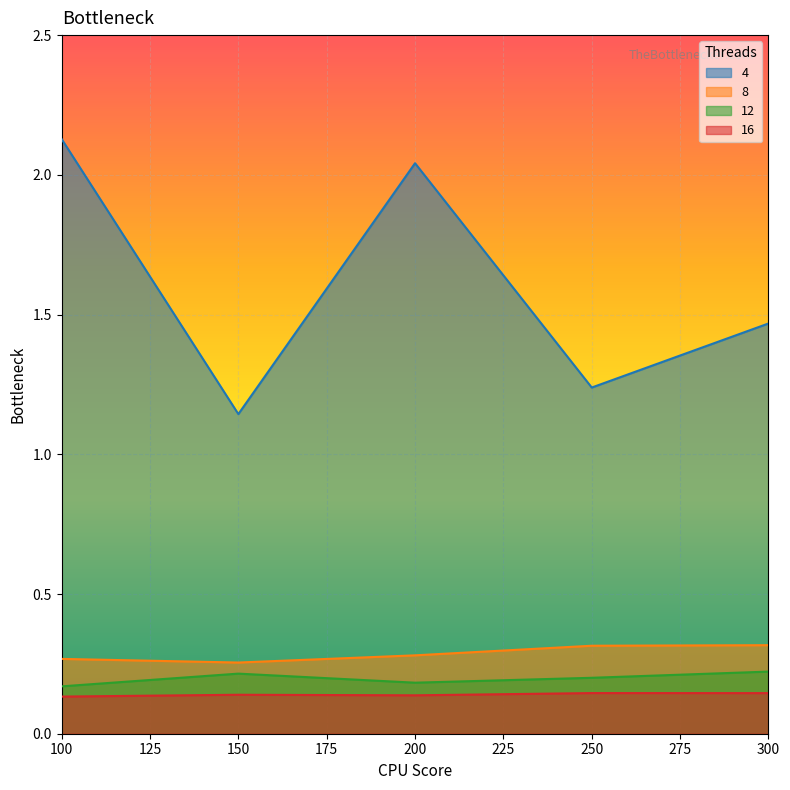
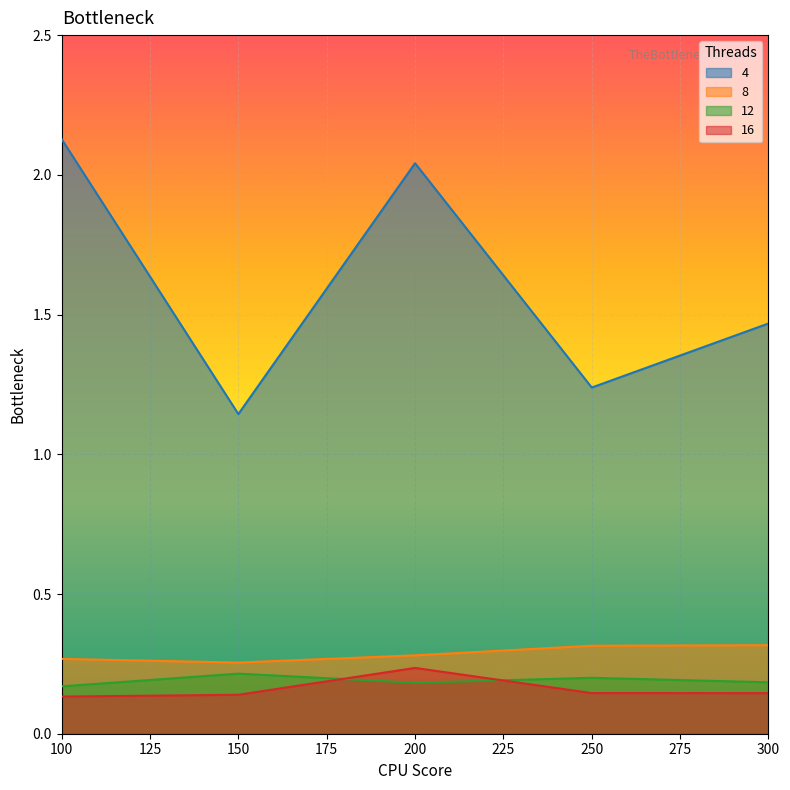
  {
    "4": {
      "100": 2.13,
      "150": 1.14,
      "200": 2.04,
      "250": 1.24,
      "300": 1.47
    },
    "8": {
      "100": 0.27,
      "150": 0.25,
      "200": 0.28,
      "250": 0.31,
      "300": 0.32
    },
    "12": {
      "100": 0.17,
      "150": 0.22,
      "200": 0.18,
      "250": 0.20,
-     "300": 0.22
+     "300": 0.18
    },
    "16": {
      "100": 0.13,
      "150": 0.14,
-     "200": 0.14,
+     "200": 0.24,
      "250": 0.15,
      "300": 0.15
    }
  }
